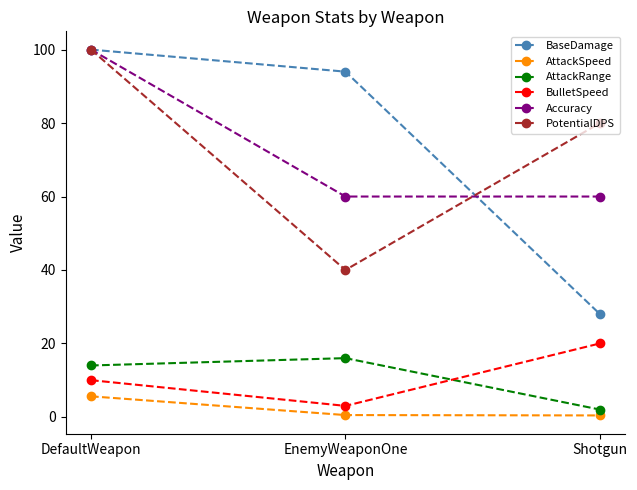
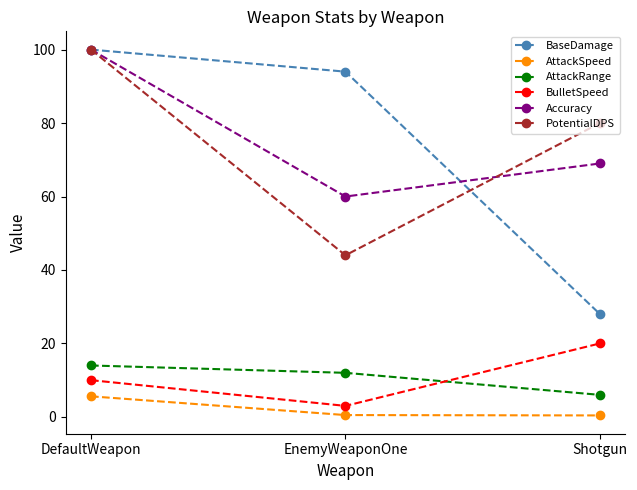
  {
    "BaseDamage": {
      "EnemyWeaponOne": 94,
      "Shotgun": 28
    },
    "AttackSpeed": {
      "DefaultWeapon": 6,
      "EnemyWeaponOne": 1,
      "Shotgun": 0
    },
    "AttackRange": {
      "DefaultWeapon": 14,
-     "EnemyWeaponOne": 16,
-     "Shotgun": 2
+     "EnemyWeaponOne": 12,
+     "Shotgun": 6
    },
    "BulletSpeed": {
      "DefaultWeapon": 10,
      "EnemyWeaponOne": 3,
      "Shotgun": 20
    },
    "Accuracy": {
      "EnemyWeaponOne": 60,
-     "Shotgun": 60
+     "Shotgun": 69
    },
    "PotentialDPS": {
-     "EnemyWeaponOne": 40
+     "EnemyWeaponOne": 44
    }
  }
